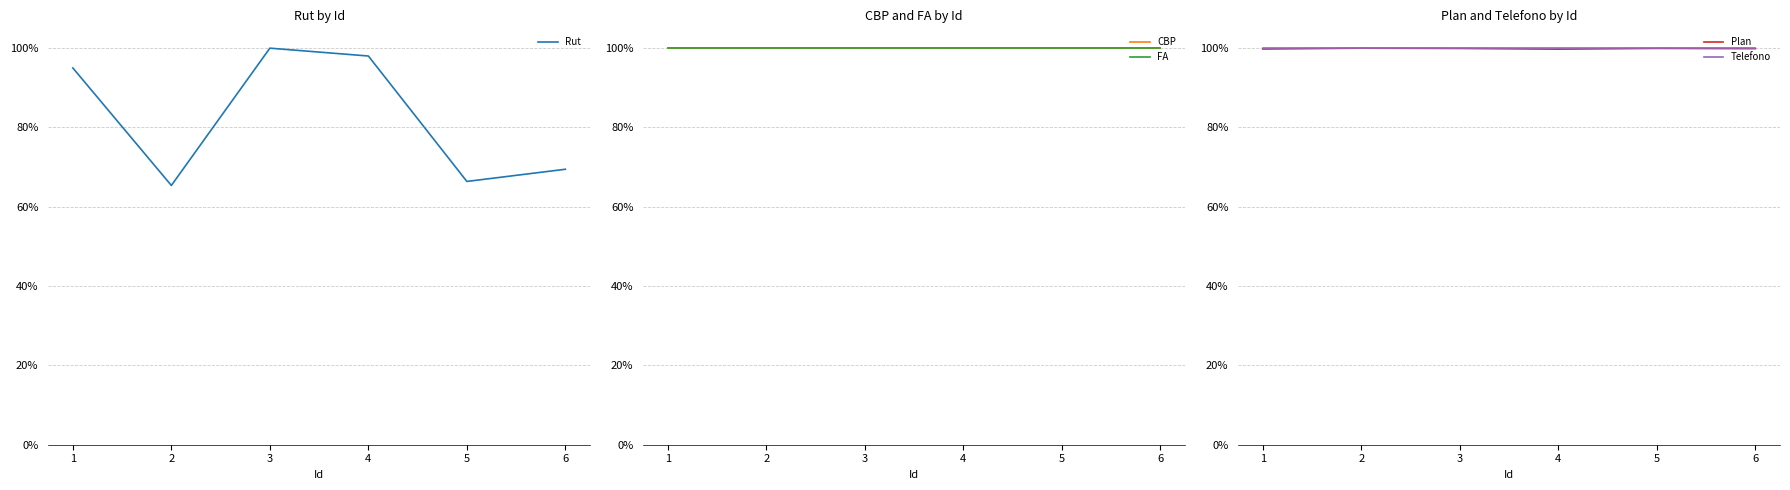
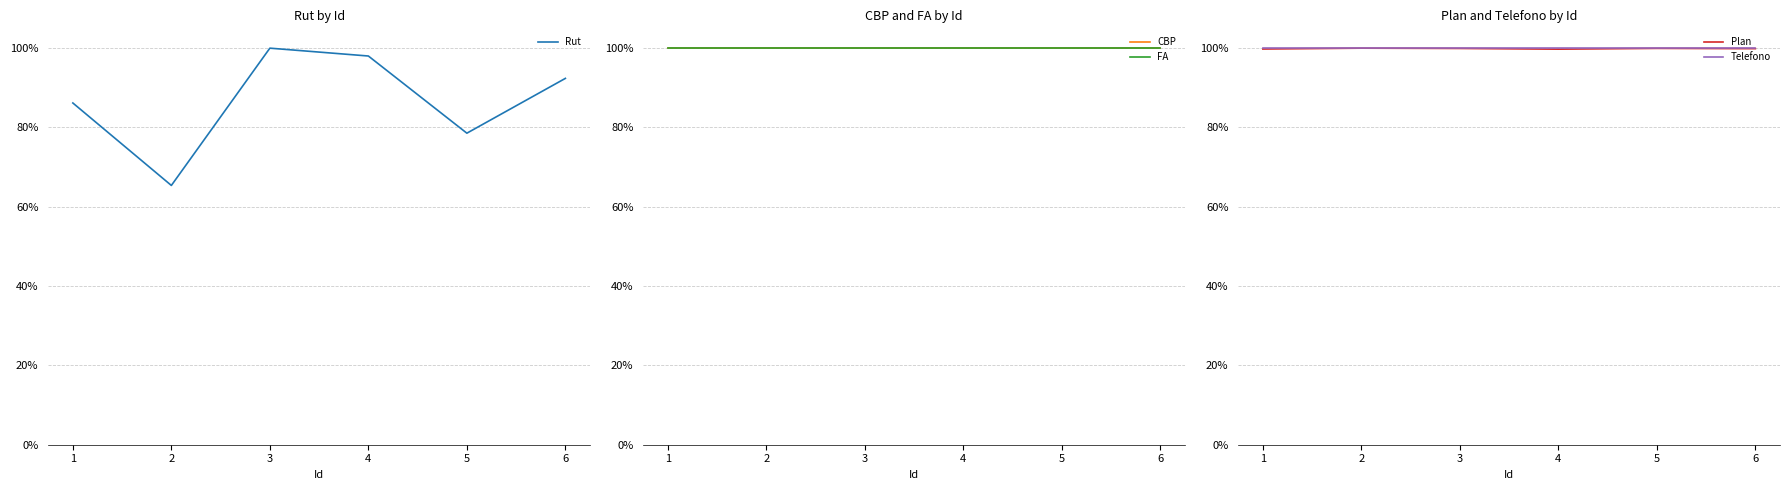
  {
    "Rut by Id": {
-     "1": "95%",
+     "1": "86%",
      "2": "65%",
      "3": "100%",
      "4": "98%",
-     "5": "66%",
-     "6": "69%"
+     "5": "79%",
+     "6": "92%"
    },
    "CBP and FA by Id": {
      "1": "100%",
      "2": "100%",
      "3": "100%",
      "4": "100%",
      "5": "100%",
      "6": "100%"
    }
  }
